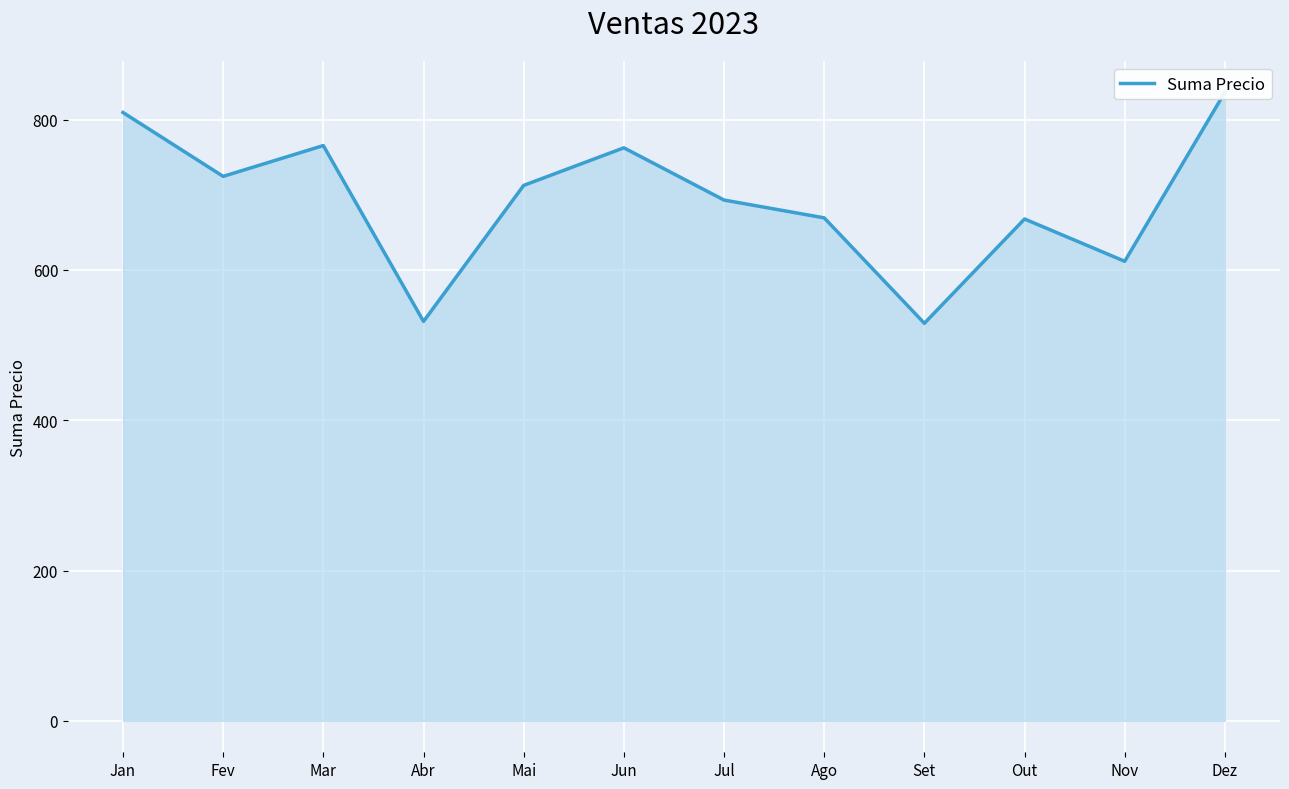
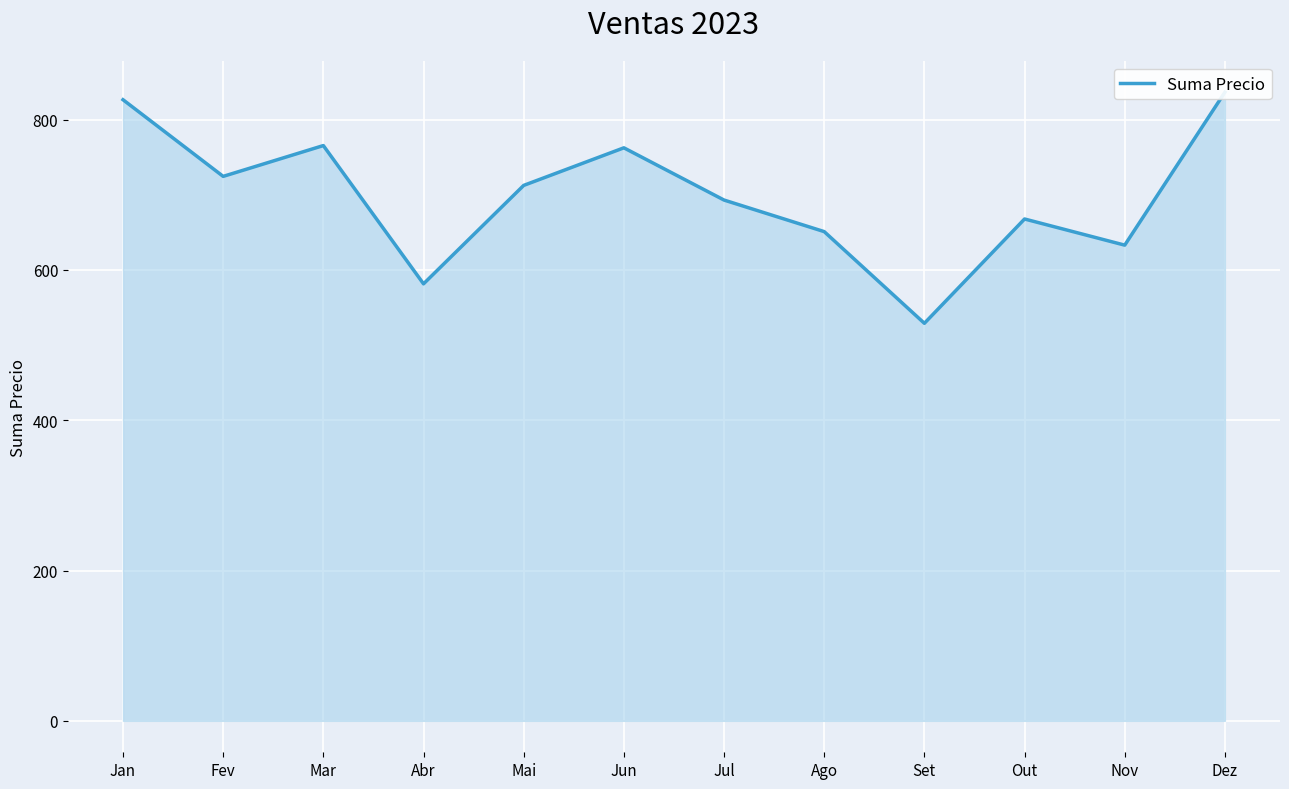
  {
-   "Jan": 810,
+   "Jan": 830,
    "Fev": 720,
    "Mar": 770,
-   "Abr": 530,
+   "Abr": 580,
    "Mai": 710,
    "Jun": 760,
    "Jul": 690,
-   "Ago": 670,
+   "Ago": 650,
    "Set": 530,
    "Out": 670,
-   "Nov": 610
+   "Nov": 630
  }
